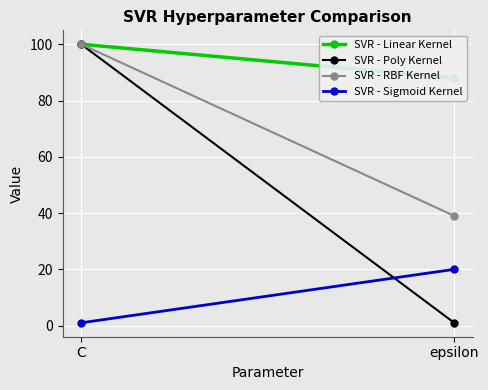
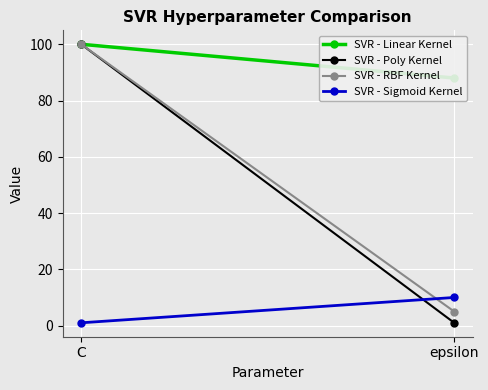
  {
    "SVR - Poly Kernel": {
      "epsilon": 1
    },
    "SVR - RBF Kernel": {
-     "epsilon": 39
+     "epsilon": 5
    },
    "SVR - Sigmoid Kernel": {
      "C": 1,
-     "epsilon": 20
+     "epsilon": 10
    }
  }
